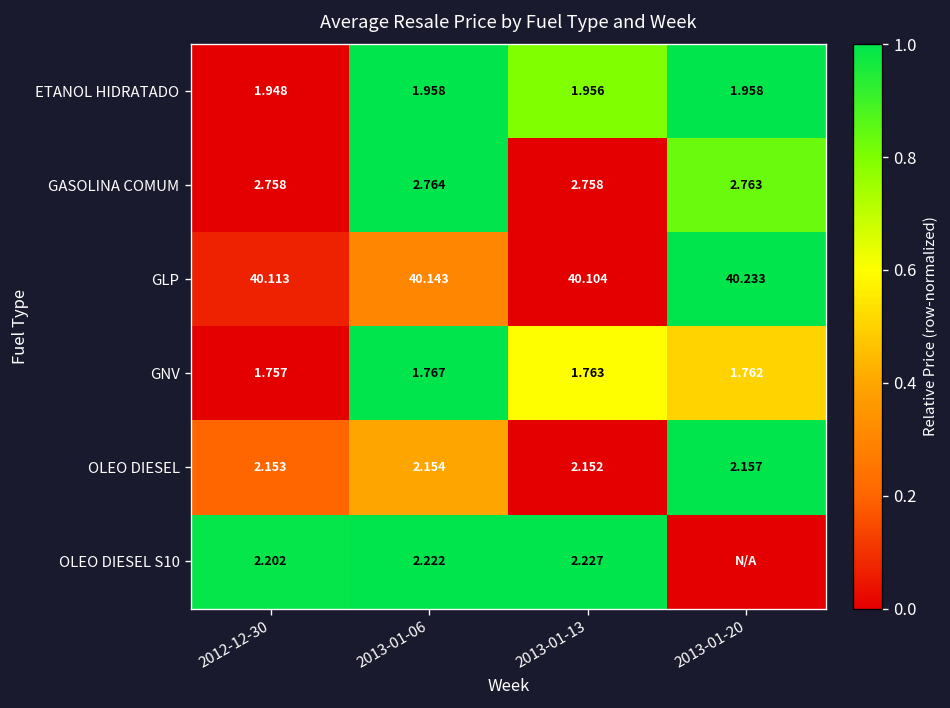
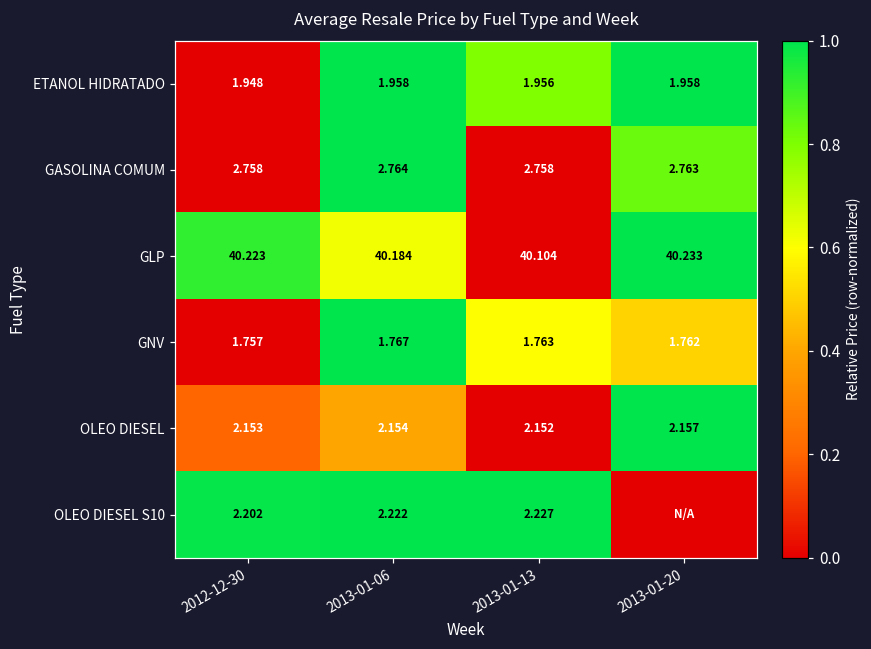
  {
    "ETANOL HIDRATADO": {
      "2012-12-30": 1.948,
      "2013-01-06": 1.958,
      "2013-01-13": 1.956,
      "2013-01-20": 1.958
    },
    "GASOLINA COMUM": {
      "2012-12-30": 2.758,
      "2013-01-06": 2.764,
      "2013-01-13": 2.758,
      "2013-01-20": 2.763
    },
    "GLP": {
-     "2012-12-30": 40.113,
-     "2013-01-06": 40.143,
+     "2012-12-30": 40.223,
+     "2013-01-06": 40.184,
      "2013-01-13": 40.104,
      "2013-01-20": 40.233
    },
    "GNV": {
      "2012-12-30": 1.757,
      "2013-01-06": 1.767,
      "2013-01-13": 1.763,
      "2013-01-20": 1.762
    },
    "OLEO DIESEL": {
      "2012-12-30": 2.153,
      "2013-01-06": 2.154,
      "2013-01-13": 2.152,
      "2013-01-20": 2.157
    },
    "OLEO DIESEL S10": {
      "2012-12-30": 2.202,
      "2013-01-06": 2.222,
      "2013-01-13": 2.227
    }
  }
